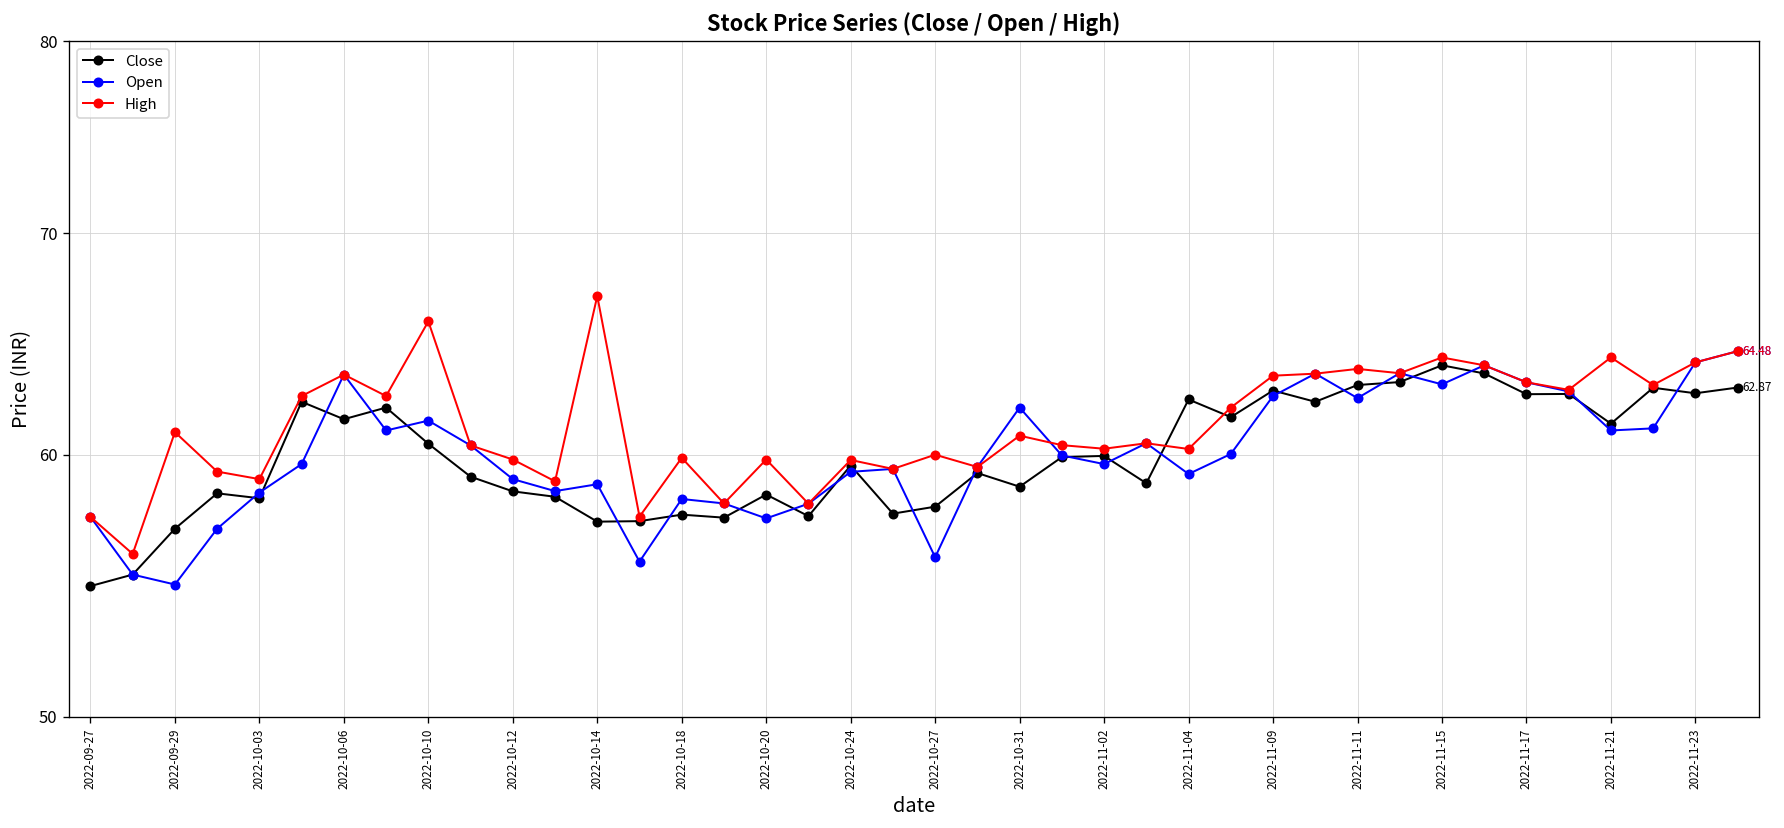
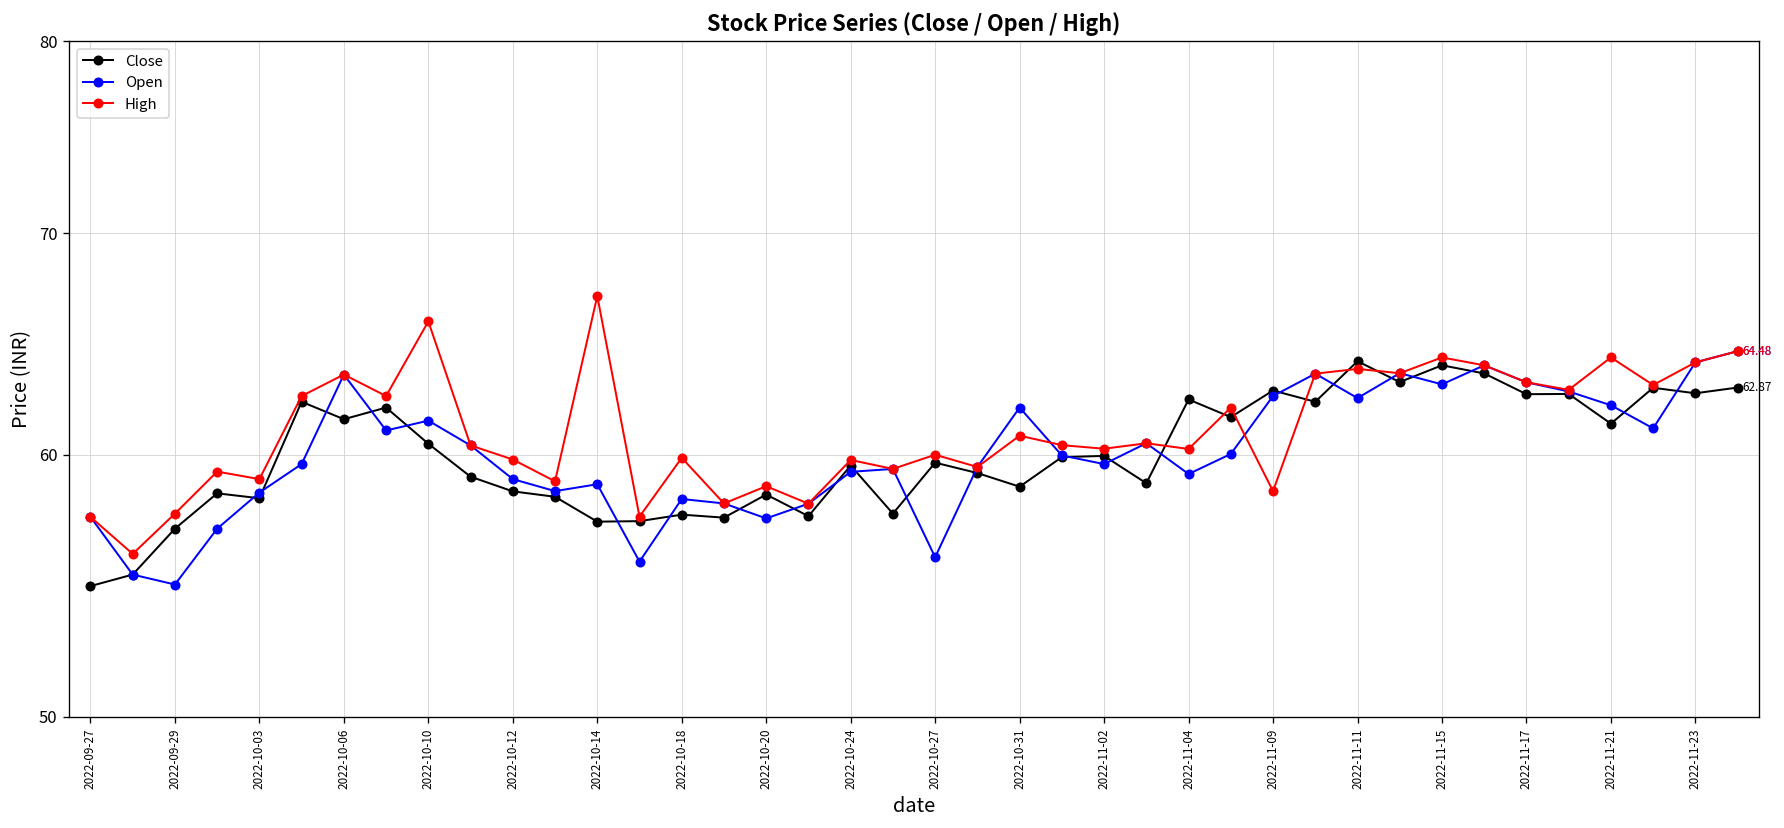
  {
    "Close": {
      "2022-09-27": 54.8,
      "2022-09-29": 57.0,
      "2022-10-03": 58.2,
      "2022-10-06": 61.5,
      "2022-10-10": 60.5,
      "2022-10-12": 58.5,
      "2022-10-14": 57.3,
      "2022-10-18": 57.6,
      "2022-10-20": 58.4,
      "2022-10-24": 59.6,
-     "2022-10-27": 57.9,
+     "2022-10-27": 59.7,
      "2022-10-31": 58.7,
      "2022-11-02": 60.0,
      "2022-11-04": 62.4,
      "2022-11-09": 62.7,
-     "2022-11-11": 63.0,
+     "2022-11-11": 64.0,
      "2022-11-15": 63.9,
      "2022-11-17": 62.6,
      "2022-11-21": 61.3,
      "2022-11-23": 62.6
    },
    "Open": {
      "2022-09-29": 54.8,
      "2022-10-03": 58.4,
      "2022-10-10": 61.4,
      "2022-10-12": 59.0,
      "2022-10-14": 58.8,
      "2022-10-18": 58.2,
      "2022-10-20": 57.4,
      "2022-10-24": 59.3,
      "2022-10-27": 55.9,
      "2022-10-31": 62.0,
      "2022-11-02": 59.6,
      "2022-11-04": 59.2,
      "2022-11-09": 62.5,
      "2022-11-11": 62.4,
      "2022-11-15": 63.0,
-     "2022-11-21": 61.0
+     "2022-11-21": 62.1
    },
    "High": {
-     "2022-09-29": 61.0,
+     "2022-09-29": 57.6,
      "2022-10-03": 59.0,
      "2022-10-10": 65.8,
      "2022-10-12": 59.8,
      "2022-10-14": 67.0,
      "2022-10-18": 59.9,
-     "2022-10-20": 59.8,
+     "2022-10-20": 58.7,
      "2022-10-24": 59.8,
      "2022-10-27": 60.0,
      "2022-10-31": 60.8,
      "2022-11-02": 60.3,
      "2022-11-04": 60.2,
-     "2022-11-09": 63.4,
+     "2022-11-09": 58.5,
      "2022-11-11": 63.7,
      "2022-11-15": 64.2,
      "2022-11-21": 64.2
    }
  }
